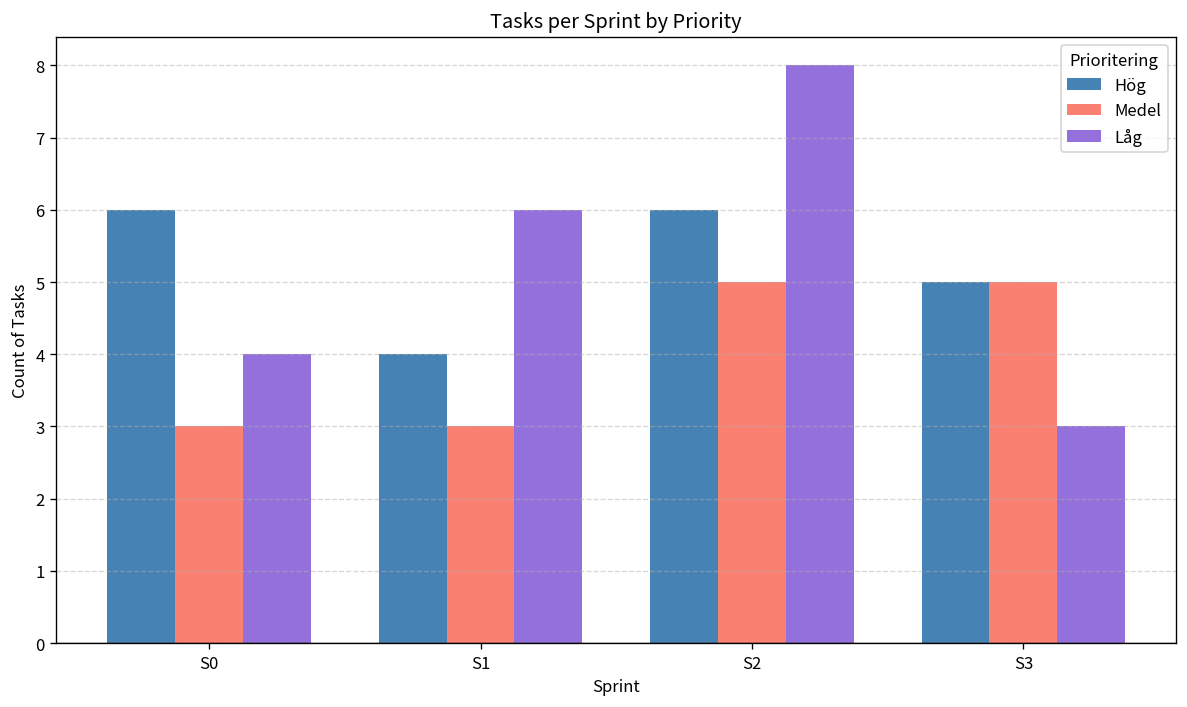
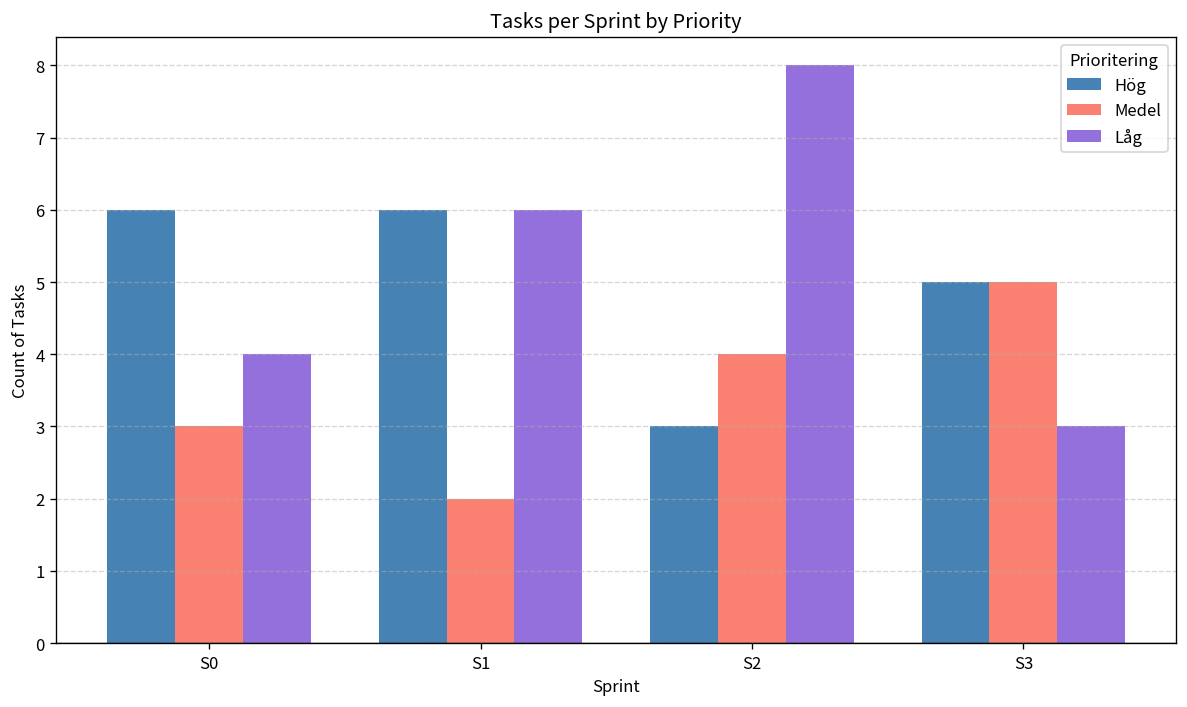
  {
    "Hög": {
      "S0": 6,
-     "S1": 4,
-     "S2": 6,
+     "S1": 6,
+     "S2": 3,
      "S3": 5
    },
    "Medel": {
      "S0": 3,
-     "S1": 3,
-     "S2": 5,
+     "S1": 2,
+     "S2": 4,
      "S3": 5
    },
    "Låg": {
      "S0": 4,
      "S1": 6,
      "S2": 8,
      "S3": 3
    }
  }
